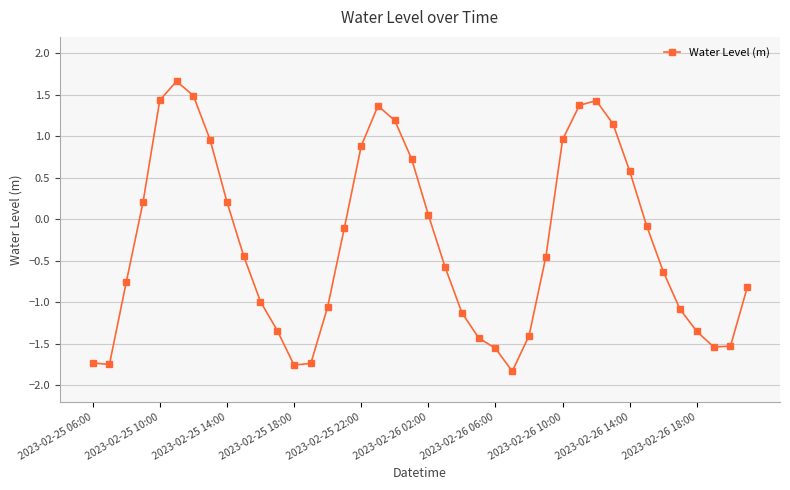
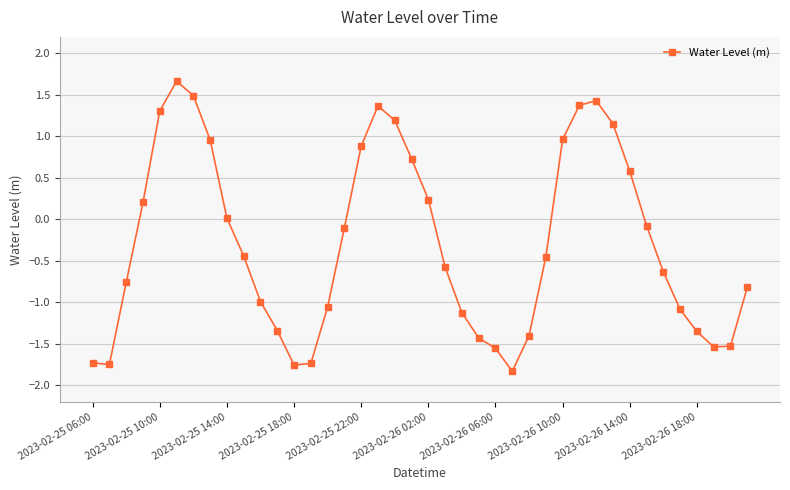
  {
    "2023-02-25 06:00": -1.7,
-   "2023-02-25 10:00": 1.4,
-   "2023-02-25 14:00": 0.2,
+   "2023-02-25 10:00": 1.3,
+   "2023-02-25 14:00": 0.0,
    "2023-02-25 18:00": -1.8,
    "2023-02-25 22:00": 0.9,
-   "2023-02-26 02:00": 0.1,
+   "2023-02-26 02:00": 0.2,
    "2023-02-26 06:00": -1.6,
    "2023-02-26 10:00": 1.0,
    "2023-02-26 14:00": 0.6,
    "2023-02-26 18:00": -1.4
  }
